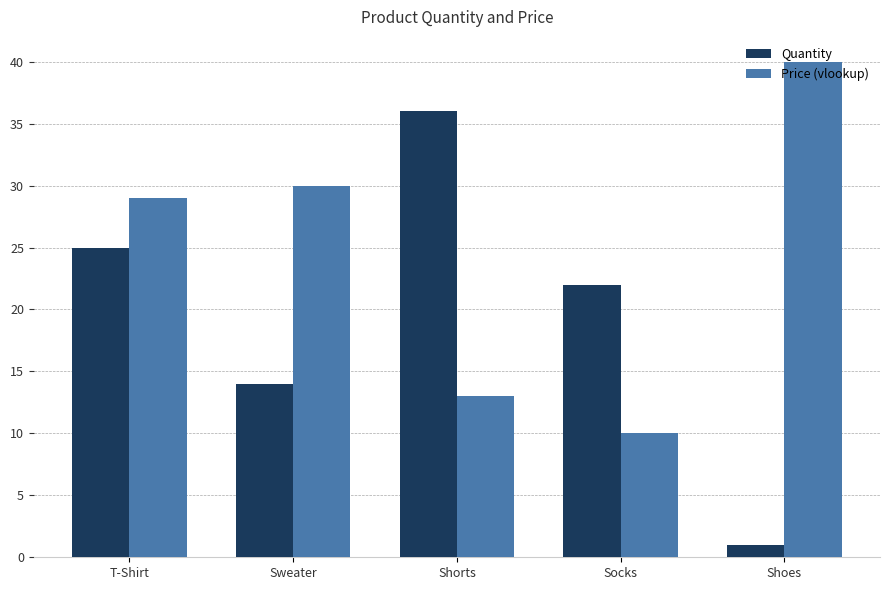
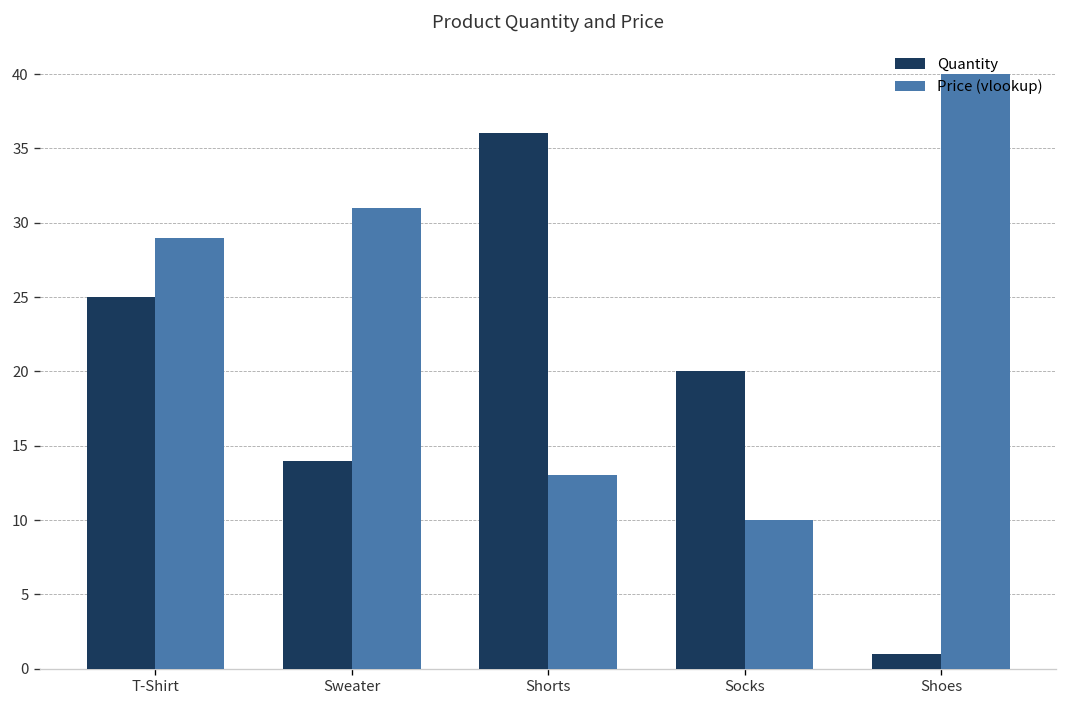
  {
    "Quantity": {
      "T-Shirt": 25,
      "Sweater": 14,
      "Shorts": 36,
-     "Socks": 22,
+     "Socks": 20,
      "Shoes": 1
    },
    "Price (vlookup)": {
      "T-Shirt": 29,
-     "Sweater": 30,
+     "Sweater": 31,
      "Shorts": 13,
      "Socks": 10,
      "Shoes": 40
    }
  }
